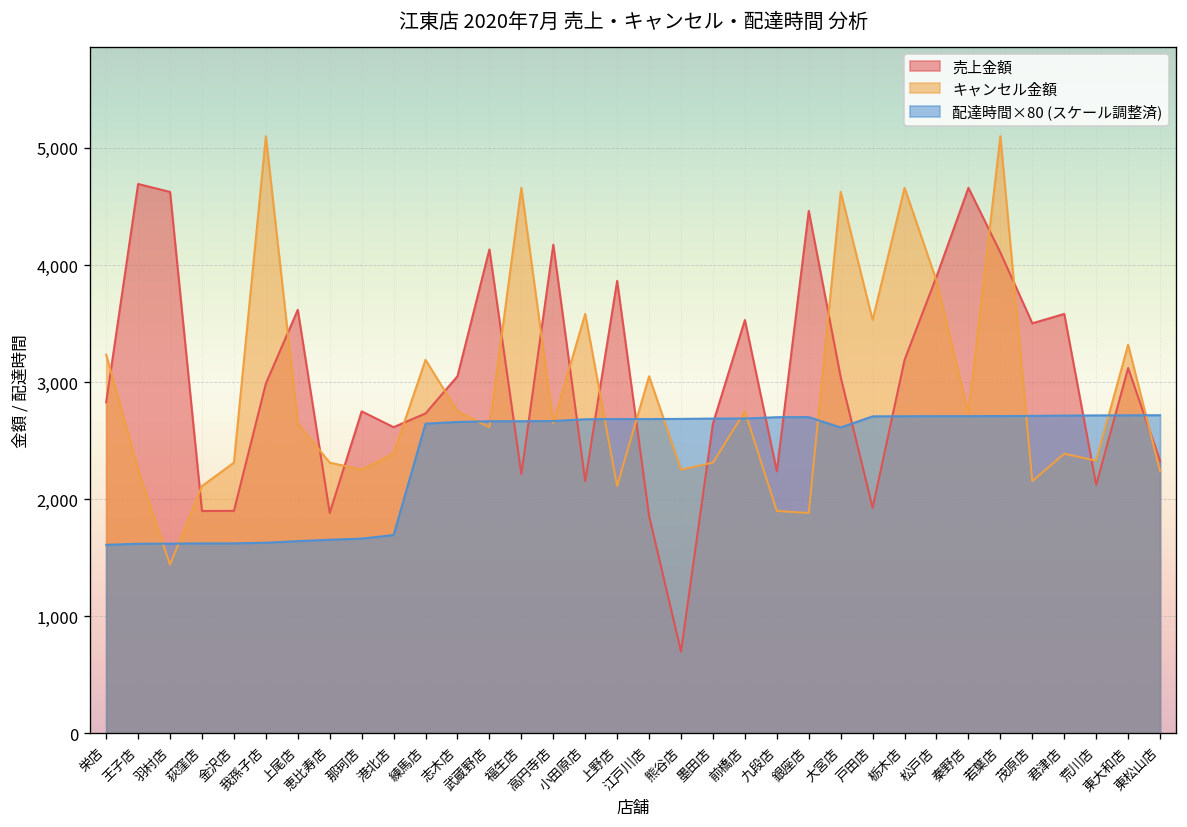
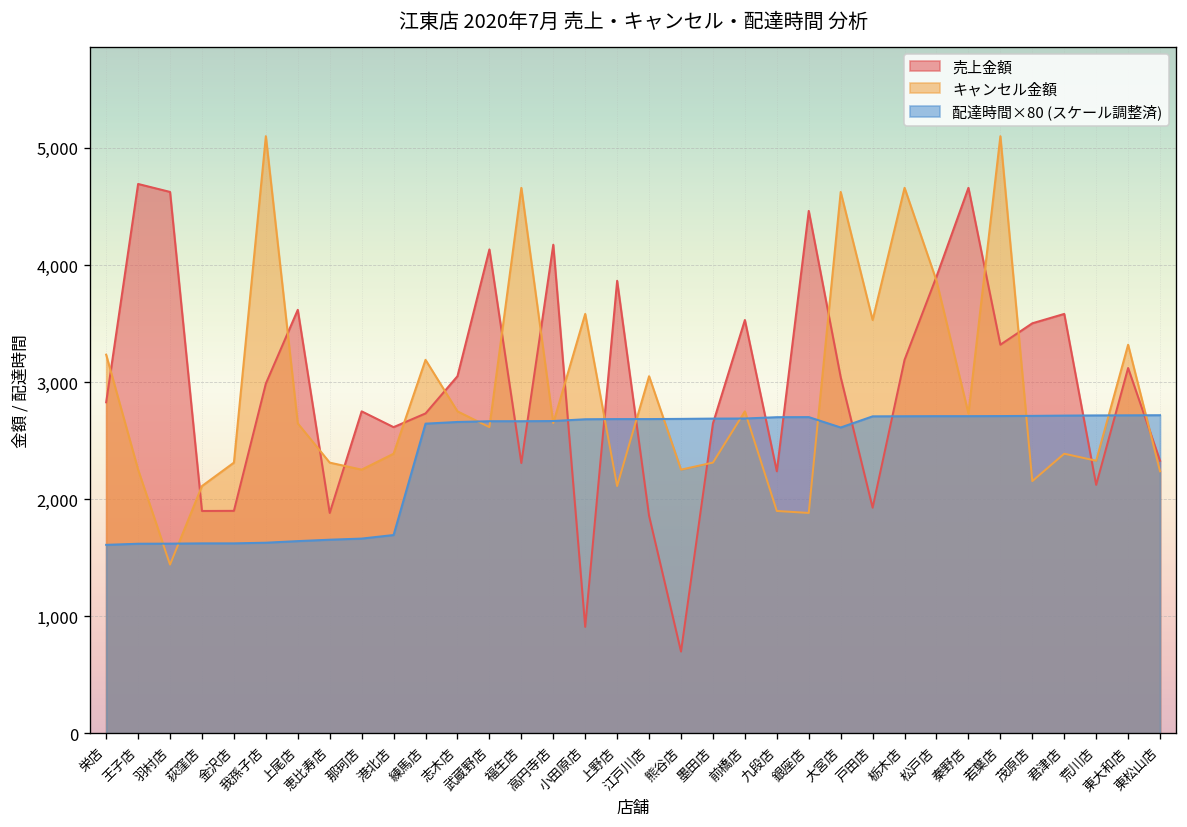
  {
    "売上金額": {
      "栄店": "2,800",
      "王子店": "4,700",
      "羽村店": "4,600",
      "荻窪店": "1,900",
      "金沢店": "1,900",
      "我孫子店": "3,000",
      "上尾店": "3,600",
      "恵比寿店": "1,900",
      "那珂店": "2,800",
      "港北店": "2,600",
      "練馬店": "2,700",
      "志木店": "3,100",
      "武蔵野店": "4,100",
-     "福生店": "2,200",
+     "福生店": "2,300",
      "高円寺店": "4,200",
-     "小田原店": "2,200",
+     "小田原店": "900",
      "上野店": "3,900",
      "江戸川店": "1,900",
      "熊谷店": "700",
      "墨田店": "2,600",
      "前橋店": "3,500",
      "九段店": "2,200",
      "銀座店": "4,500",
      "大宮店": "3,000",
      "戸田店": "1,900",
      "栃木店": "3,200",
      "松戸店": "3,900",
      "秦野店": "4,700",
-     "若葉店": "4,100",
+     "若葉店": "3,300",
      "茂原店": "3,500",
      "君津店": "3,600",
      "荒川店": "2,100",
      "東大和店": "3,100",
      "東松山店": "2,300"
    },
    "キャンセル金額": {
      "栄店": "3,200",
      "王子店": "2,300",
      "羽村店": "1,400",
      "荻窪店": "2,100",
      "金沢店": "2,300",
      "我孫子店": "5,100",
      "上尾店": "2,600",
      "恵比寿店": "2,300",
      "那珂店": "2,300",
      "港北店": "2,400",
      "練馬店": "3,200",
      "志木店": "2,800",
      "武蔵野店": "2,600",
      "福生店": "4,700",
      "小田原店": "3,600",
      "上野店": "2,100",
      "江戸川店": "3,100",
      "熊谷店": "2,300",
      "墨田店": "2,300",
      "前橋店": "2,800",
      "九段店": "1,900",
      "銀座店": "1,900",
      "大宮店": "4,600",
      "戸田店": "3,500",
      "栃木店": "4,700",
      "松戸店": "3,900",
      "若葉店": "5,100",
      "茂原店": "2,200",
      "君津店": "2,400",
      "荒川店": "2,300",
      "東大和店": "3,300",
      "東松山店": "2,200"
    },
    "配達時間×80 (スケール調整済)": {
      "栄店": "1,600",
      "王子店": "1,600",
      "羽村店": "1,600",
      "荻窪店": "1,600",
      "金沢店": "1,600",
      "我孫子店": "1,600",
      "上尾店": "1,600",
      "恵比寿店": "1,700",
      "那珂店": "1,700",
      "港北店": "1,700",
      "練馬店": "2,600",
      "志木店": "2,700",
      "武蔵野店": "2,700",
      "福生店": "2,700",
      "小田原店": "2,700",
      "上野店": "2,700",
      "江戸川店": "2,700",
      "熊谷店": "2,700",
      "墨田店": "2,700",
      "前橋店": "2,700",
      "九段店": "2,700",
      "銀座店": "2,700",
      "大宮店": "2,600",
      "戸田店": "2,700",
      "栃木店": "2,700",
      "松戸店": "2,700",
      "若葉店": "2,700",
      "茂原店": "2,700",
      "君津店": "2,700",
      "荒川店": "2,700",
      "東大和店": "2,700",
      "東松山店": "2,700"
    }
  }
